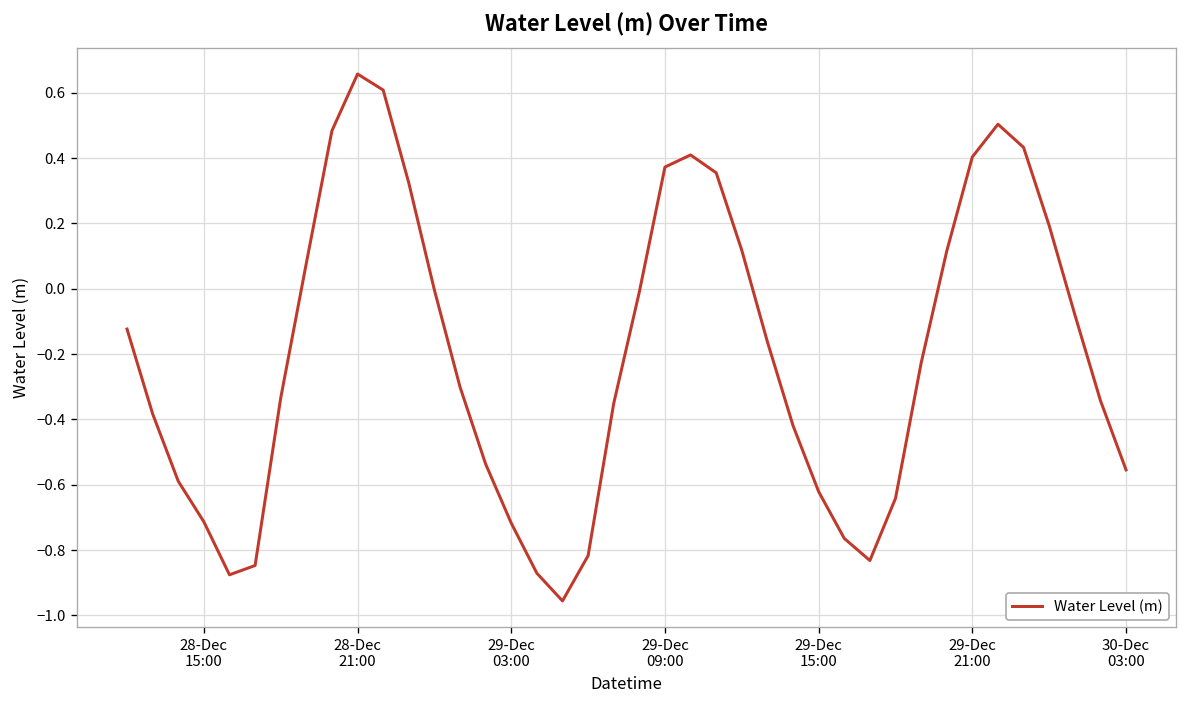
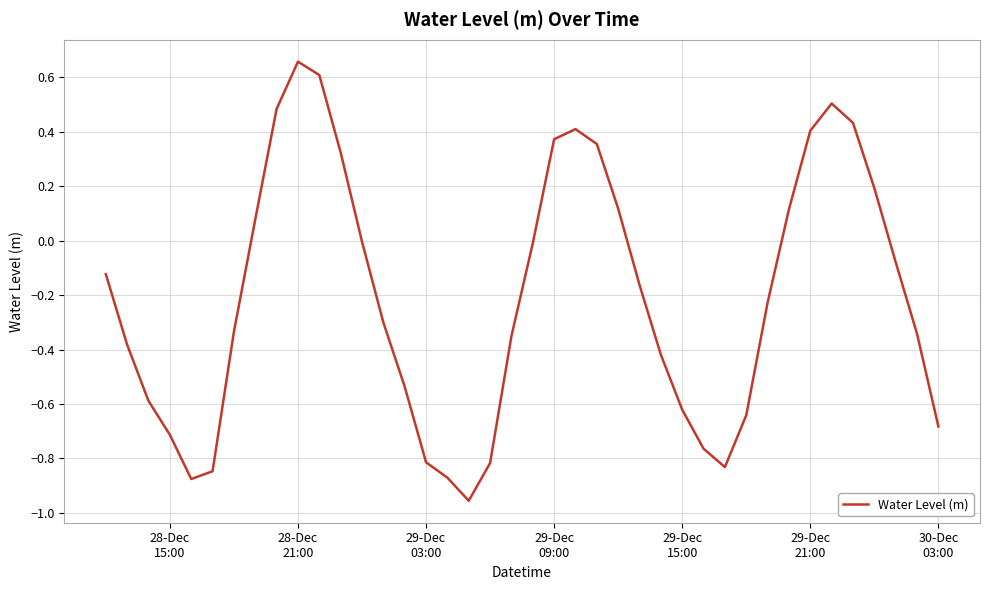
  {
    "28-Dec 15:00": -0.71,
    "28-Dec 21:00": 0.66,
-   "29-Dec 03:00": -0.72,
+   "29-Dec 03:00": -0.81,
    "29-Dec 09:00": 0.37,
    "29-Dec 15:00": -0.62,
    "29-Dec 21:00": 0.40,
-   "30-Dec 03:00": -0.55
+   "30-Dec 03:00": -0.68
  }
